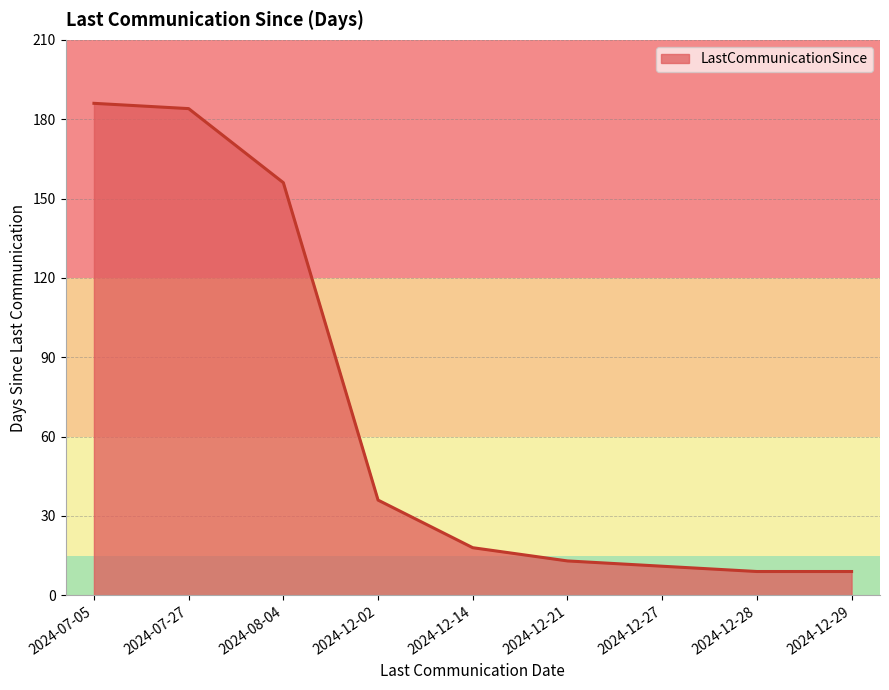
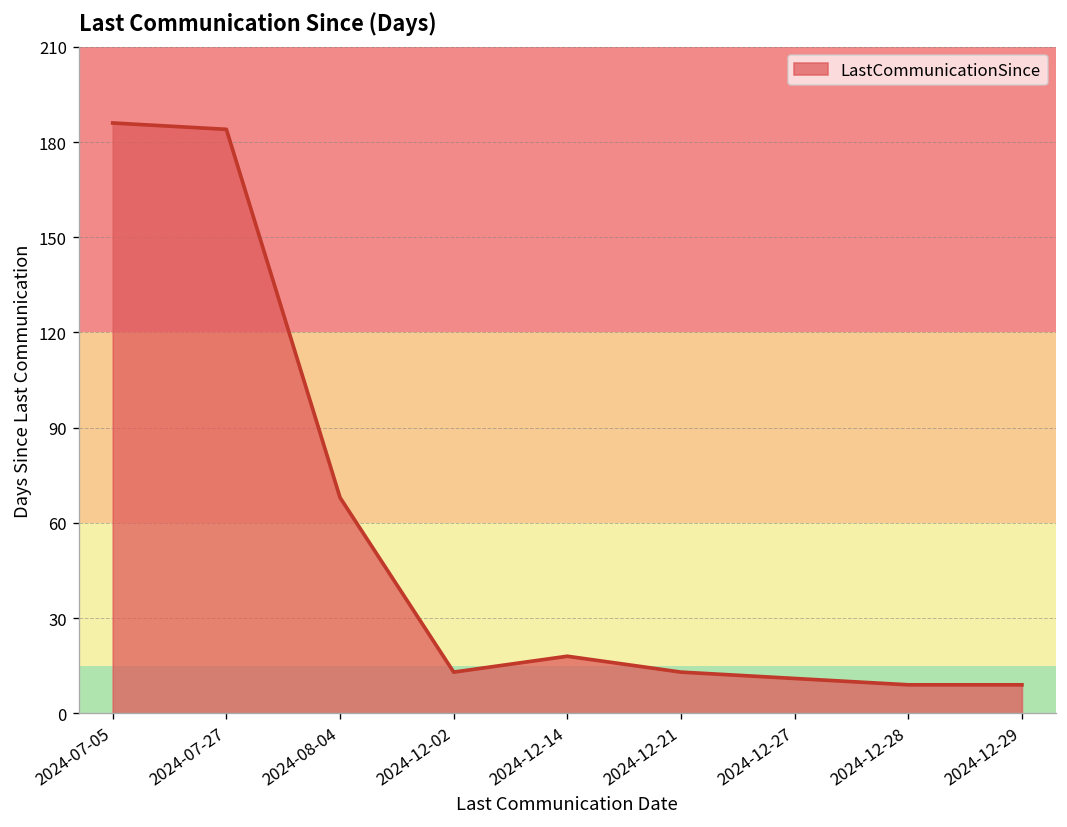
  {
    "2024-07-05": 186,
    "2024-07-27": 184,
-   "2024-08-04": 156,
-   "2024-12-02": 36,
+   "2024-08-04": 68,
+   "2024-12-02": 13,
    "2024-12-14": 18,
    "2024-12-21": 13,
    "2024-12-27": 11,
    "2024-12-28": 9,
    "2024-12-29": 9
  }
